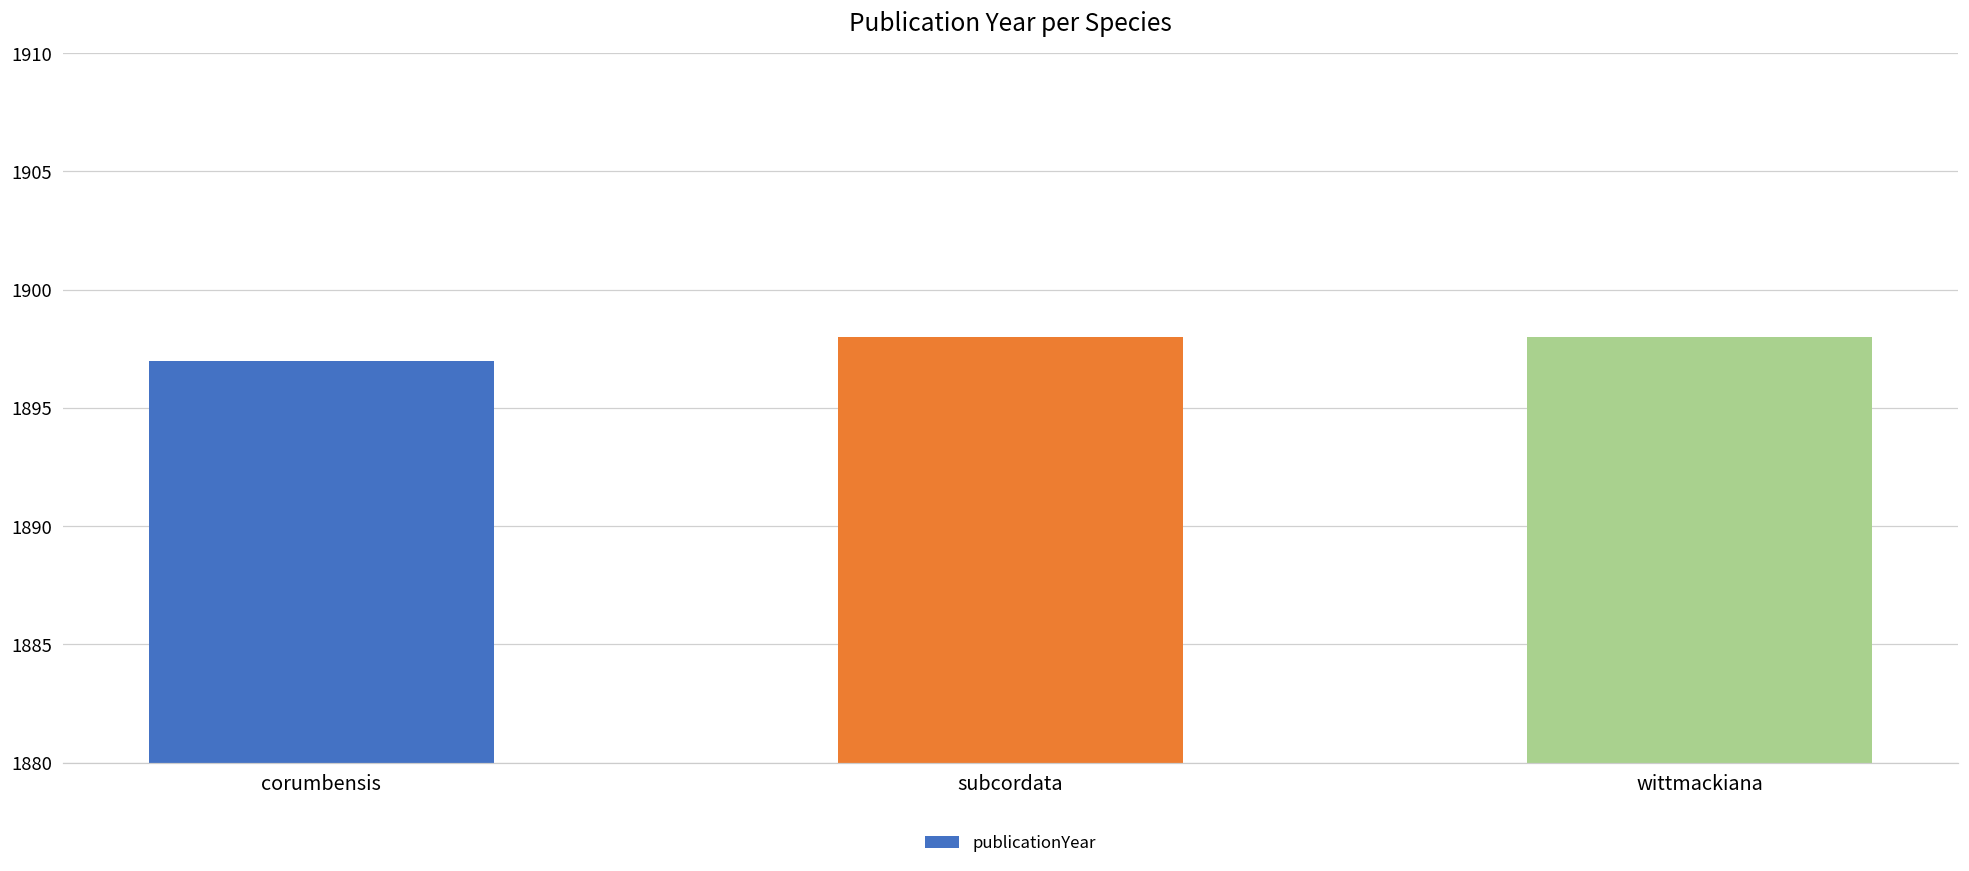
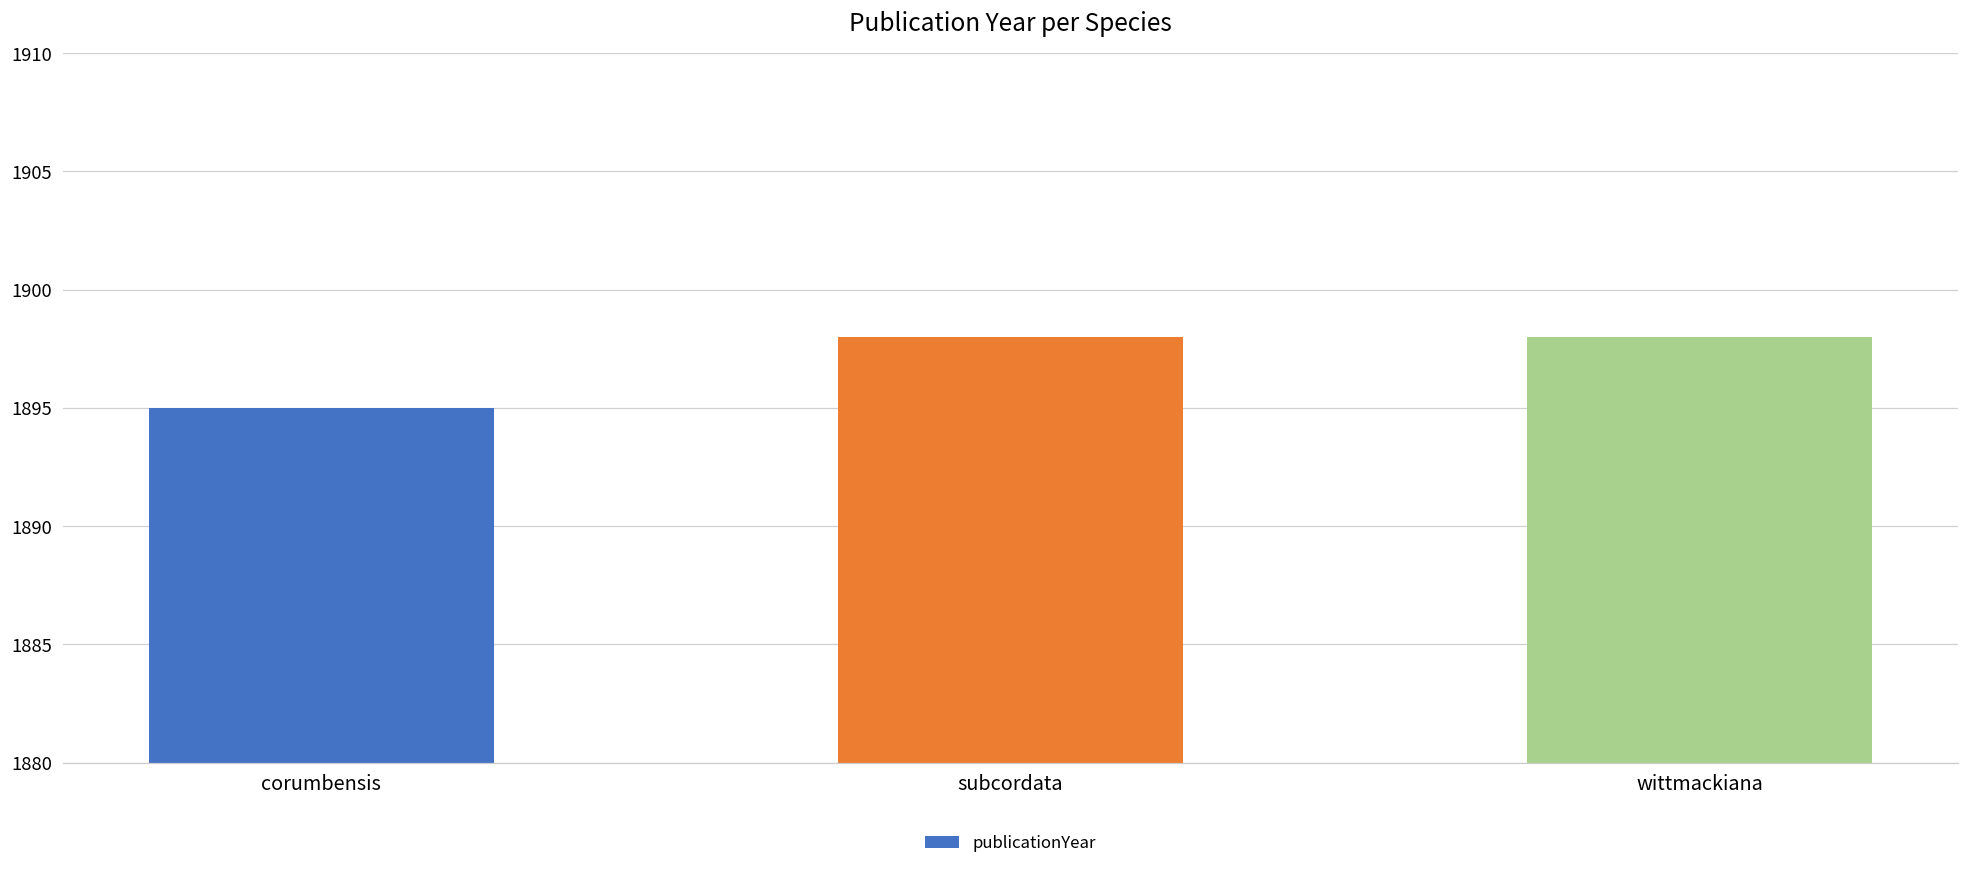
  {
-   "corumbensis": 1897,
+   "corumbensis": 1895,
    "subcordata": 1898,
    "wittmackiana": 1898
  }
